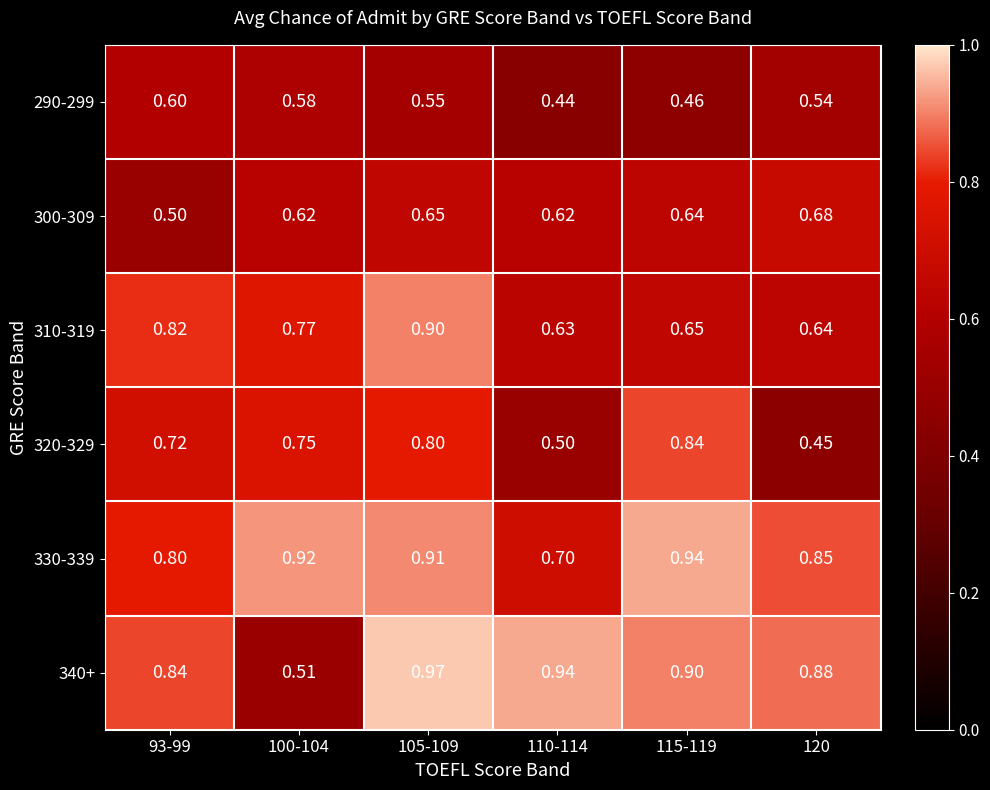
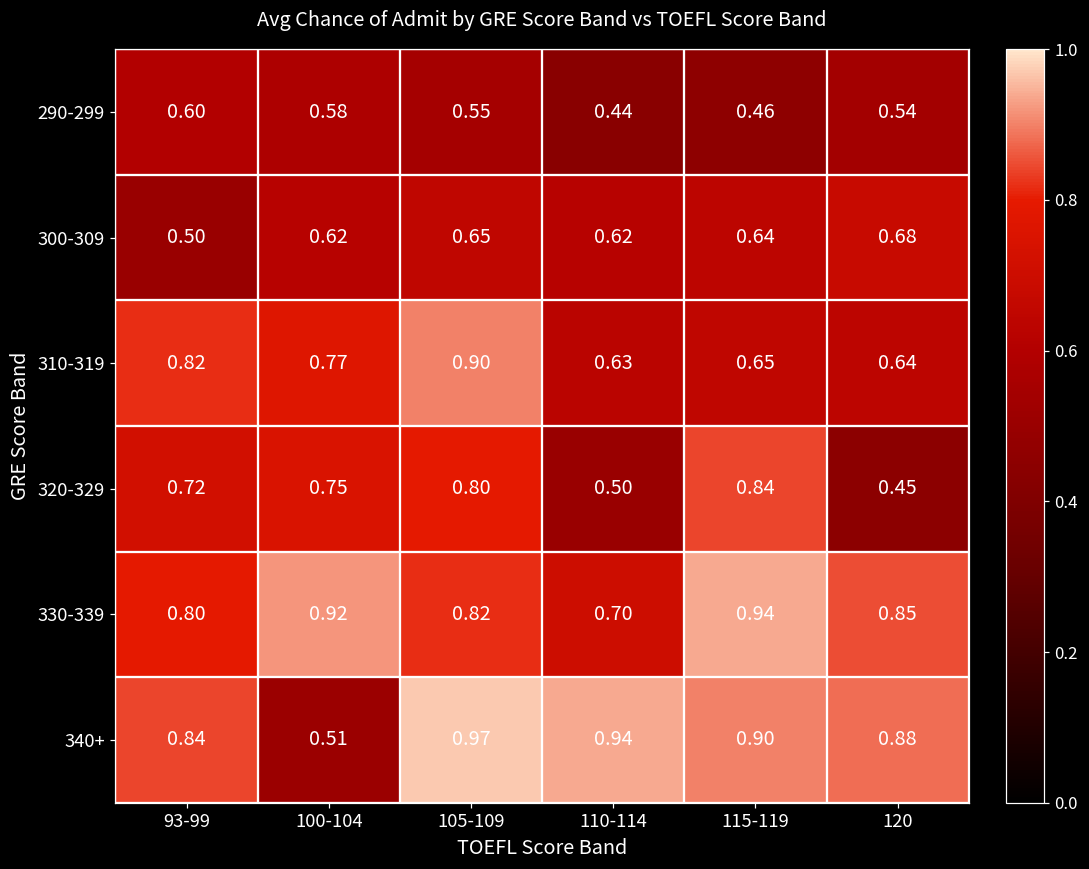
  {
    "290-299": {
      "93-99": 0.60,
      "100-104": 0.58,
      "105-109": 0.55,
      "110-114": 0.44,
      "115-119": 0.46,
      "120": 0.54
    },
    "300-309": {
      "93-99": 0.50,
      "100-104": 0.62,
      "105-109": 0.65,
      "110-114": 0.62,
      "115-119": 0.64,
      "120": 0.68
    },
    "310-319": {
      "93-99": 0.82,
      "100-104": 0.77,
      "105-109": 0.90,
      "110-114": 0.63,
      "115-119": 0.65,
      "120": 0.64
    },
    "320-329": {
      "93-99": 0.72,
      "100-104": 0.75,
      "105-109": 0.80,
      "110-114": 0.50,
      "115-119": 0.84,
      "120": 0.45
    },
    "330-339": {
      "93-99": 0.80,
      "100-104": 0.92,
-     "105-109": 0.91,
+     "105-109": 0.82,
      "110-114": 0.70,
      "115-119": 0.94,
      "120": 0.85
    },
    "340+": {
      "93-99": 0.84,
      "100-104": 0.51,
      "105-109": 0.97,
      "110-114": 0.94,
      "115-119": 0.90,
      "120": 0.88
    }
  }
